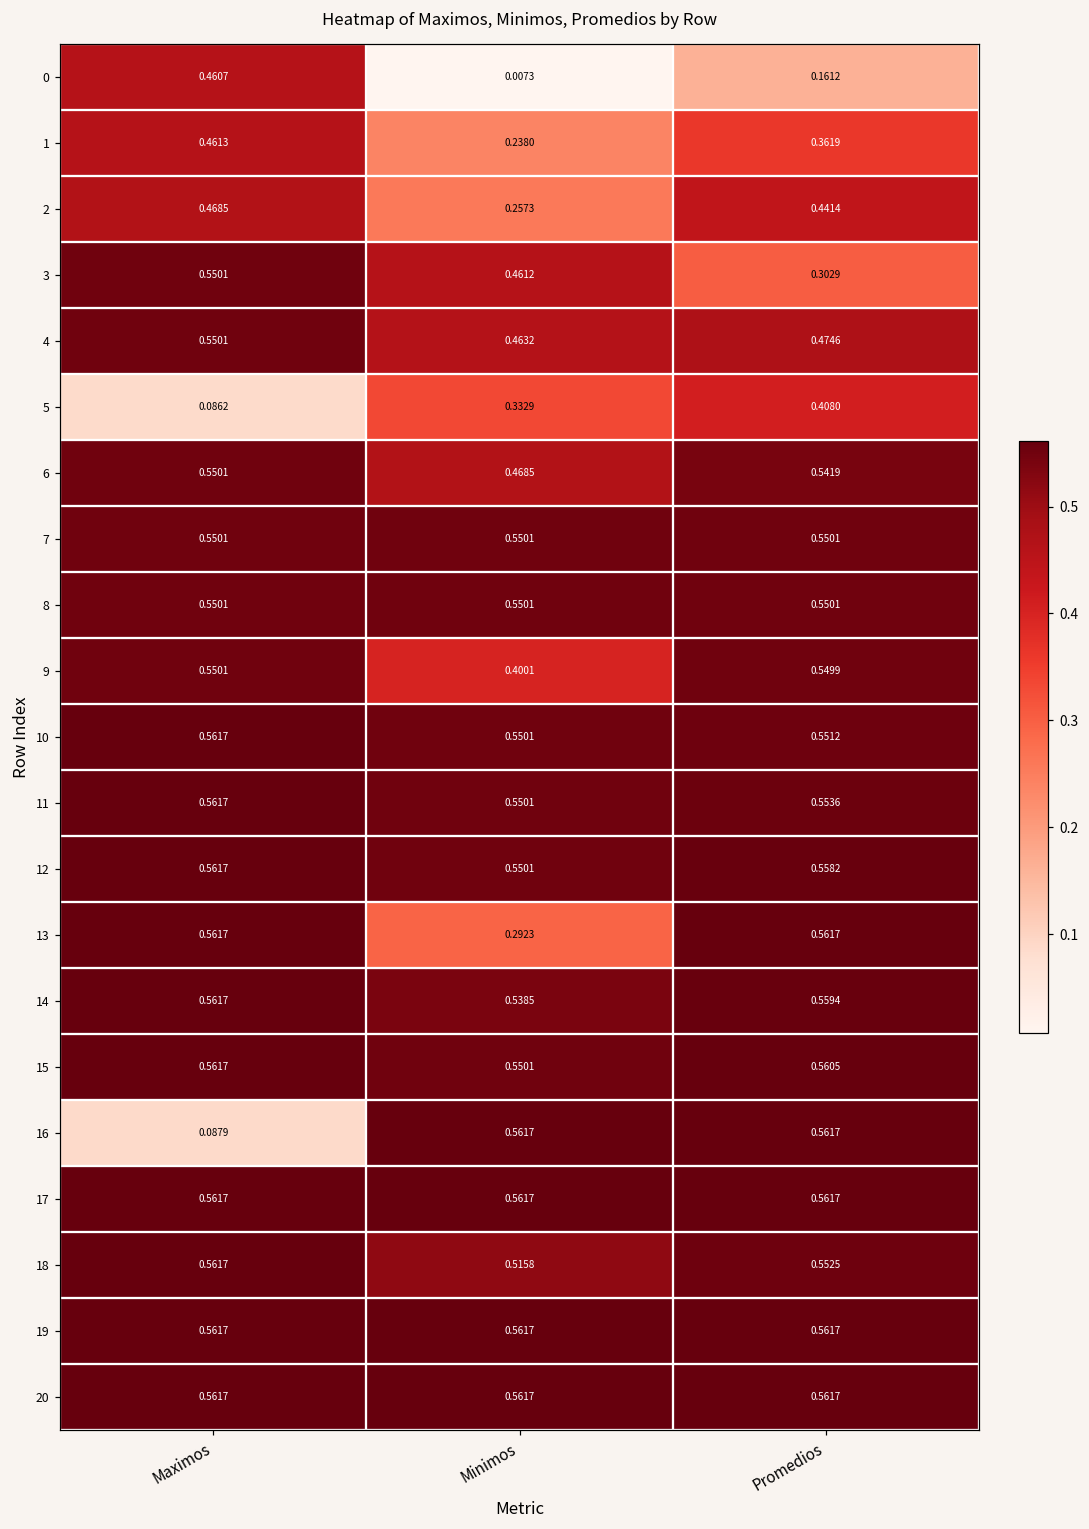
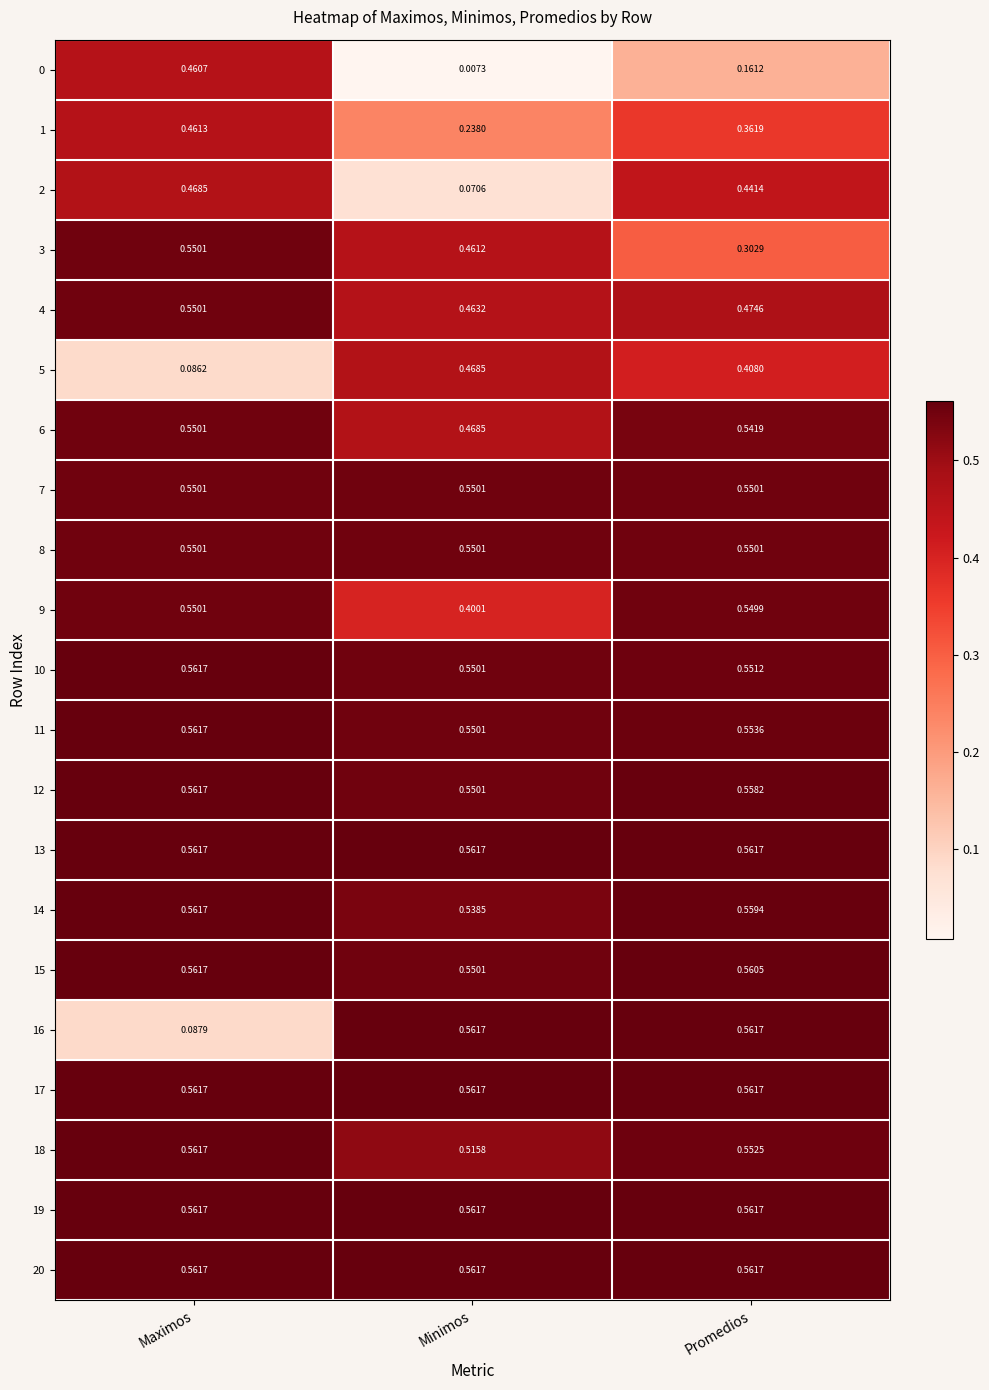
  {
    "0": {
      "Maximos": 0.4607,
      "Minimos": 0.0073,
      "Promedios": 0.1612
    },
    "1": {
      "Maximos": 0.4613,
      "Minimos": 0.2380,
      "Promedios": 0.3619
    },
    "2": {
      "Maximos": 0.4685,
-     "Minimos": 0.2573,
+     "Minimos": 0.0706,
      "Promedios": 0.4414
    },
    "3": {
      "Maximos": 0.5501,
      "Minimos": 0.4612,
      "Promedios": 0.3029
    },
    "4": {
      "Maximos": 0.5501,
      "Minimos": 0.4632,
      "Promedios": 0.4746
    },
    "5": {
      "Maximos": 0.0862,
-     "Minimos": 0.3329,
+     "Minimos": 0.4685,
      "Promedios": 0.4080
    },
    "6": {
      "Maximos": 0.5501,
      "Minimos": 0.4685,
      "Promedios": 0.5419
    },
    "7": {
      "Maximos": 0.5501,
      "Minimos": 0.5501,
      "Promedios": 0.5501
    },
    "8": {
      "Maximos": 0.5501,
      "Minimos": 0.5501,
      "Promedios": 0.5501
    },
    "9": {
      "Maximos": 0.5501,
      "Minimos": 0.4001,
      "Promedios": 0.5499
    },
    "10": {
      "Maximos": 0.5617,
      "Minimos": 0.5501,
      "Promedios": 0.5512
    },
    "11": {
      "Maximos": 0.5617,
      "Minimos": 0.5501,
      "Promedios": 0.5536
    },
    "12": {
      "Maximos": 0.5617,
      "Minimos": 0.5501,
      "Promedios": 0.5582
    },
    "13": {
      "Maximos": 0.5617,
-     "Minimos": 0.2923,
+     "Minimos": 0.5617,
      "Promedios": 0.5617
    },
    "14": {
      "Maximos": 0.5617,
      "Minimos": 0.5385,
      "Promedios": 0.5594
    },
    "15": {
      "Maximos": 0.5617,
      "Minimos": 0.5501,
      "Promedios": 0.5605
    },
    "16": {
      "Maximos": 0.0879,
      "Minimos": 0.5617,
      "Promedios": 0.5617
    },
    "17": {
      "Maximos": 0.5617,
      "Minimos": 0.5617,
      "Promedios": 0.5617
    },
    "18": {
      "Maximos": 0.5617,
      "Minimos": 0.5158,
      "Promedios": 0.5525
    },
    "19": {
      "Maximos": 0.5617,
      "Minimos": 0.5617,
      "Promedios": 0.5617
    },
    "20": {
      "Maximos": 0.5617,
      "Minimos": 0.5617,
      "Promedios": 0.5617
    }
  }
